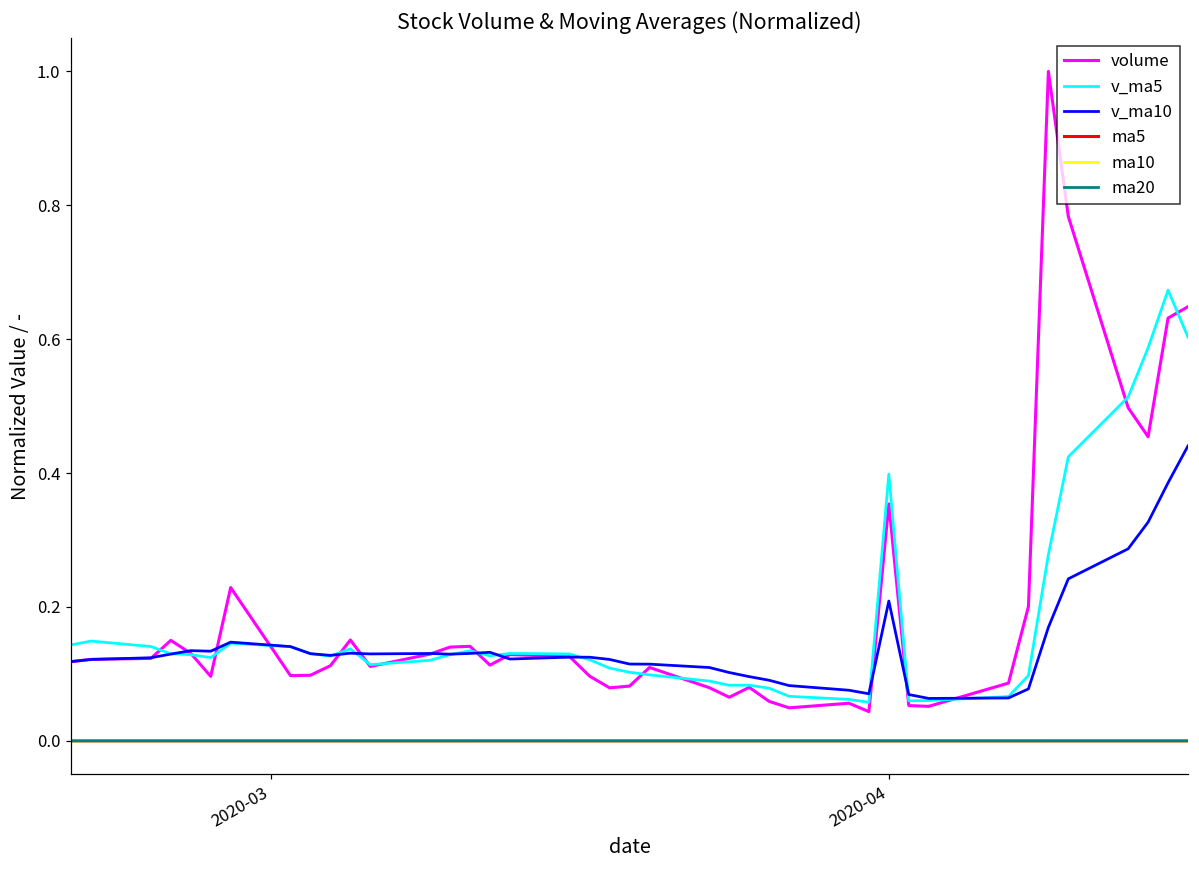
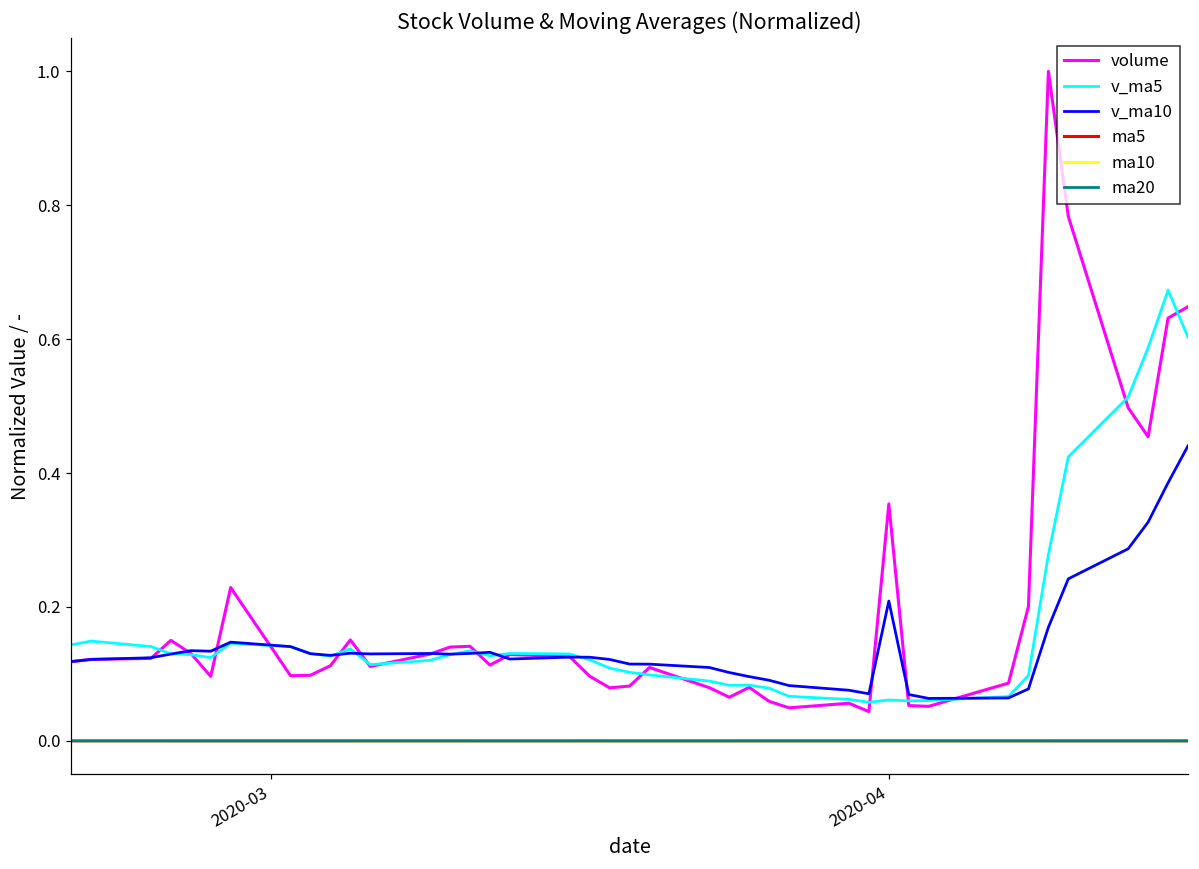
  {
    "volume": {
      "2020-04": 0.35
    },
    "v_ma5": {
-     "2020-04": 0.40
+     "2020-04": 0.06
    },
    "v_ma10": {
      "2020-04": 0.21
    },
    "ma20": {
      "2020-04": 0.00
    }
  }
